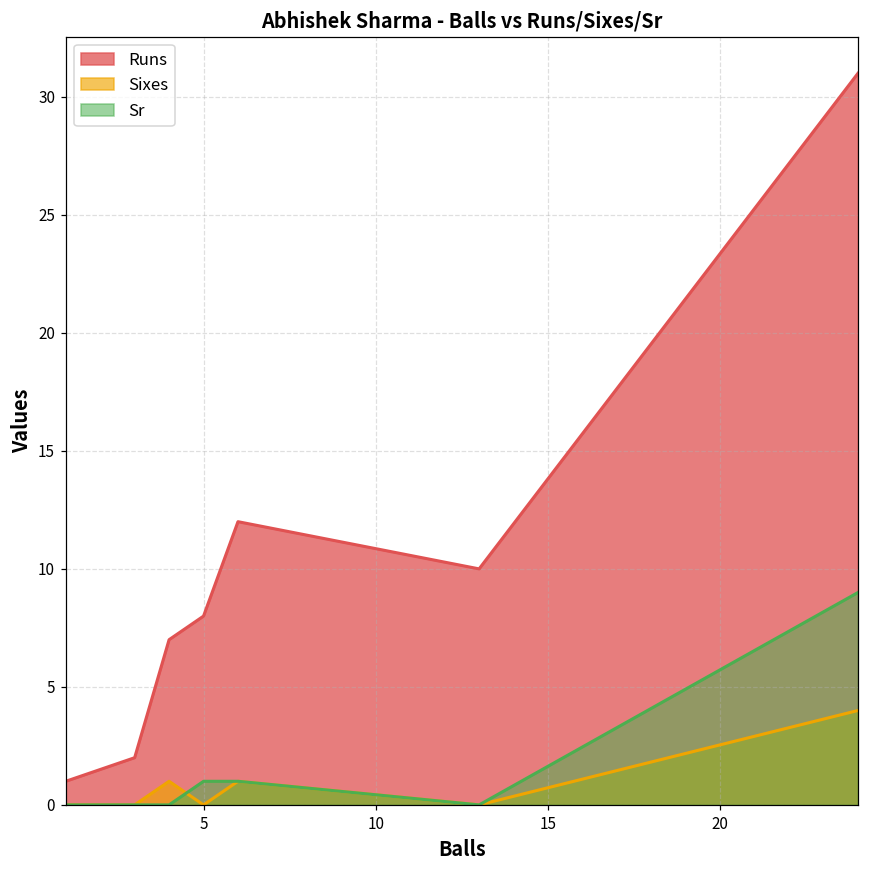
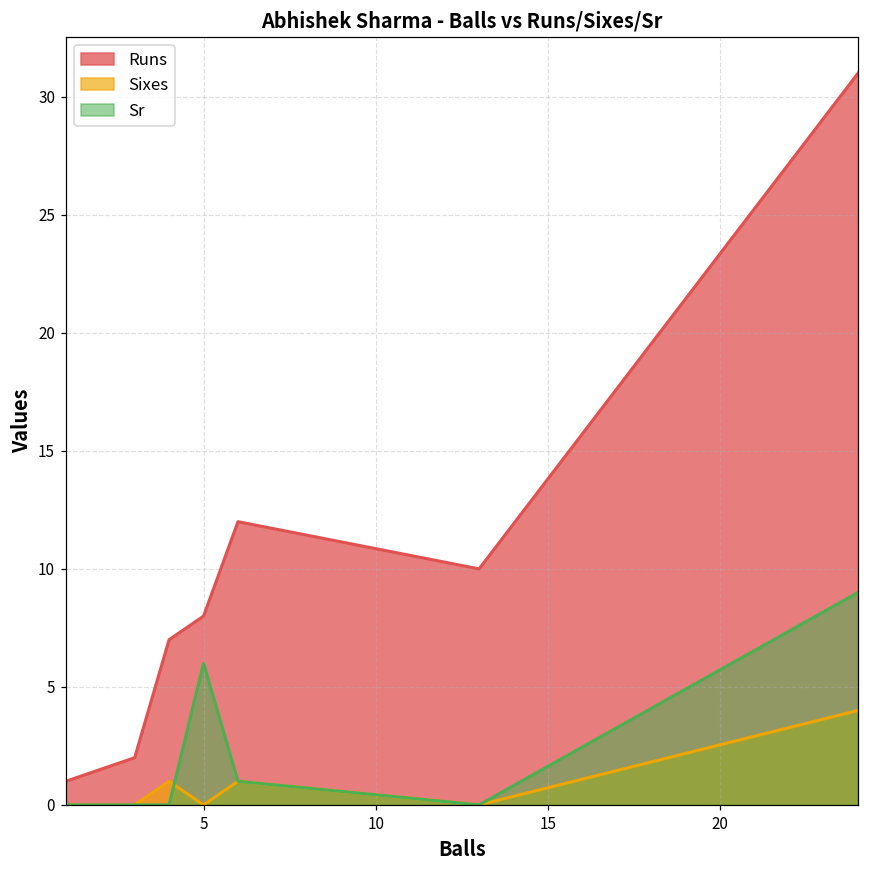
  {
    "Runs": {
      "5": 8
    },
    "Sixes": {
      "5": 0
    },
    "Sr": {
-     "5": 1
+     "5": 6
    }
  }
